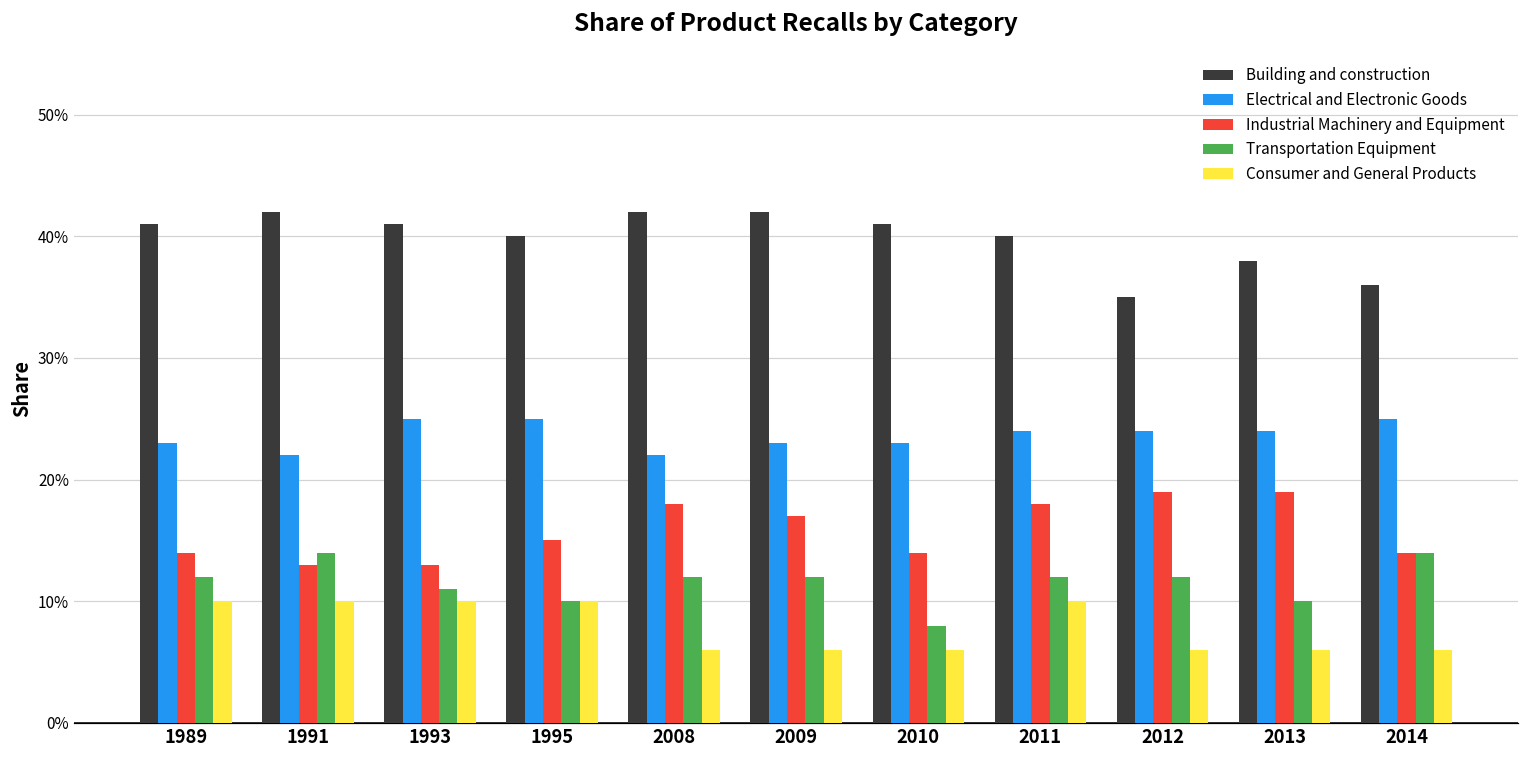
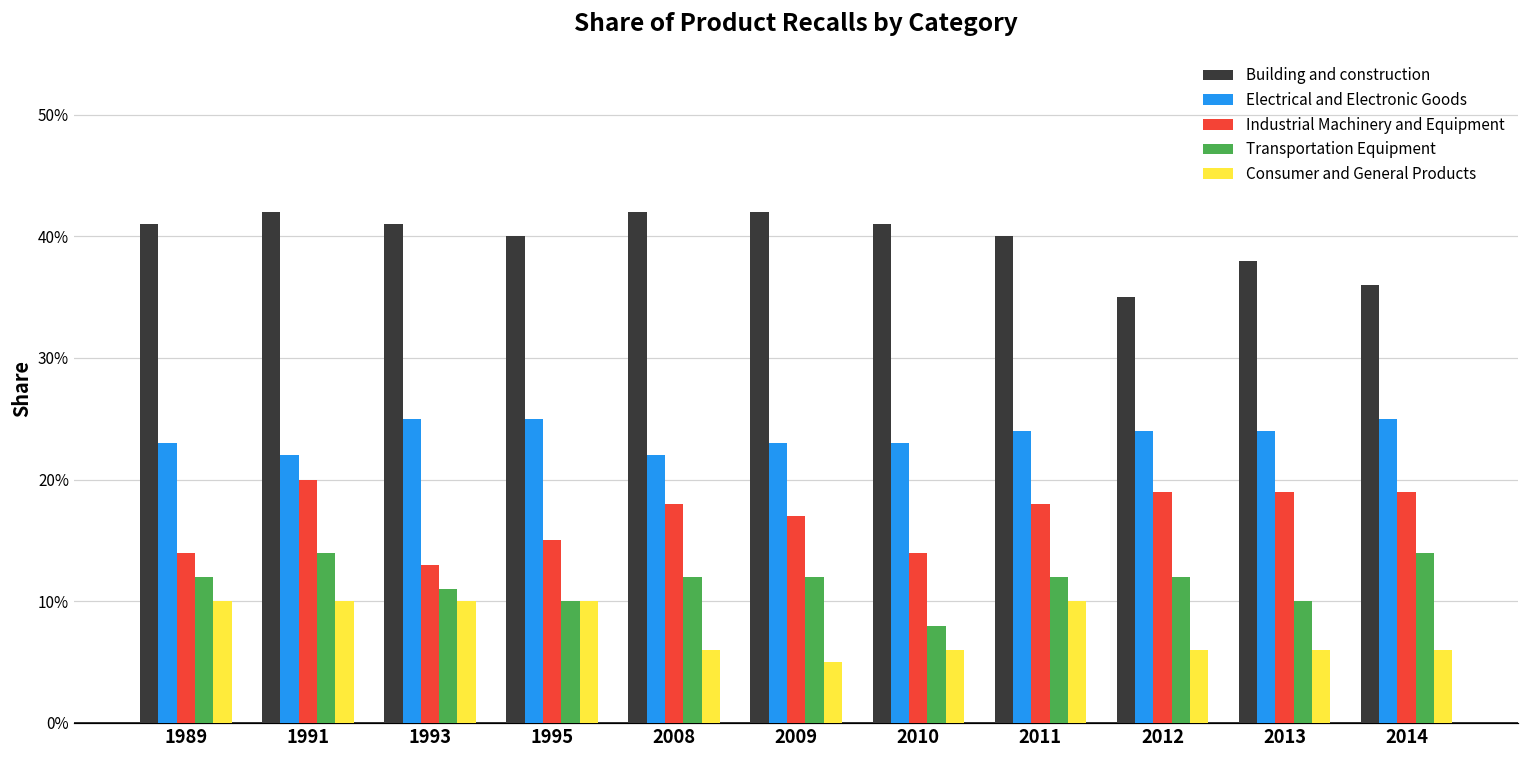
  {
    "Building and construction": {
      "1989": "41.0%",
      "1991": "42.0%",
      "1993": "41.0%",
      "1995": "40.0%",
      "2008": "42.0%",
      "2009": "42.0%",
      "2010": "41.0%",
      "2011": "40.0%",
      "2012": "35.0%",
      "2013": "38.0%",
      "2014": "36.0%"
    },
    "Electrical and Electronic Goods": {
      "1989": "23.0%",
      "1991": "22.0%",
      "1993": "25.0%",
      "1995": "25.0%",
      "2008": "22.0%",
      "2009": "23.0%",
      "2010": "23.0%",
      "2011": "24.0%",
      "2012": "24.0%",
      "2013": "24.0%",
      "2014": "25.0%"
    },
    "Industrial Machinery and Equipment": {
      "1989": "14.0%",
-     "1991": "13.0%",
+     "1991": "20.0%",
      "1993": "13.0%",
      "1995": "15.0%",
      "2008": "18.0%",
      "2009": "17.0%",
      "2010": "14.0%",
      "2011": "18.0%",
      "2012": "19.0%",
      "2013": "19.0%",
-     "2014": "14.0%"
+     "2014": "19.0%"
    },
    "Transportation Equipment": {
      "1989": "12.0%",
      "1991": "14.0%",
      "1993": "11.0%",
      "1995": "10.0%",
      "2008": "12.0%",
      "2009": "12.0%",
      "2010": "8.0%",
      "2011": "12.0%",
      "2012": "12.0%",
      "2013": "10.0%",
      "2014": "14.0%"
    },
    "Consumer and General Products": {
      "1989": "10.0%",
      "1991": "10.0%",
      "1993": "10.0%",
      "1995": "10.0%",
      "2008": "6.0%",
-     "2009": "6.0%",
+     "2009": "5.0%",
      "2010": "6.0%",
      "2011": "10.0%",
      "2012": "6.0%",
      "2013": "6.0%",
      "2014": "6.0%"
    }
  }
